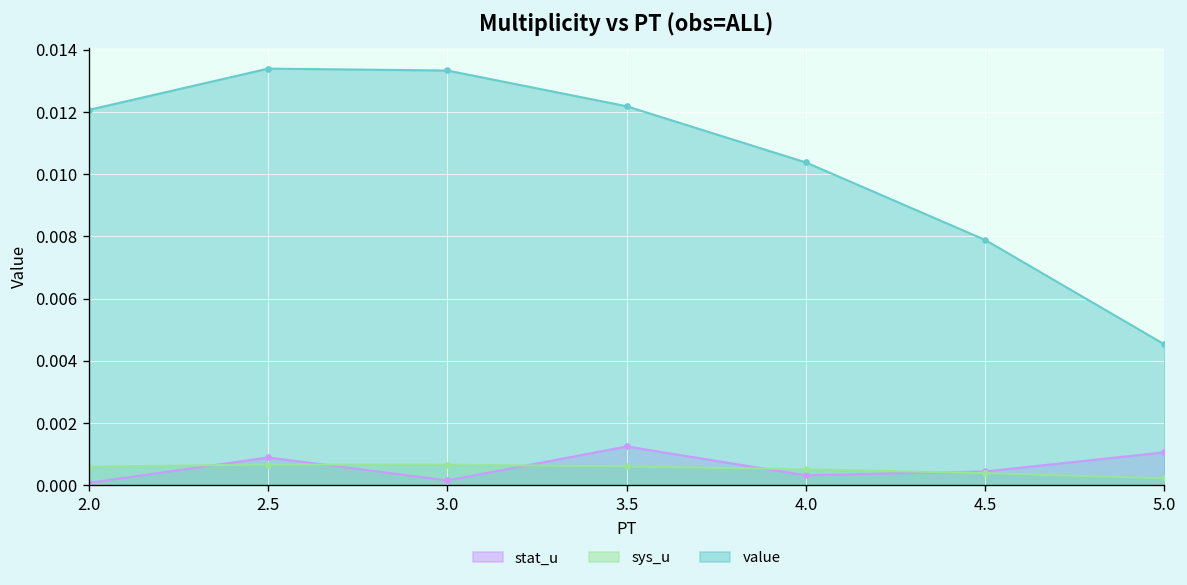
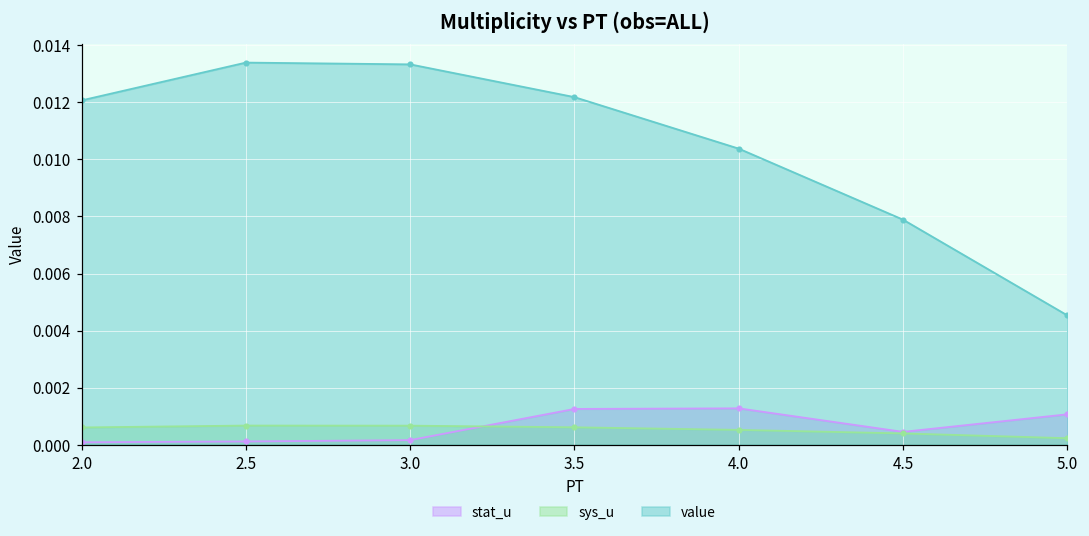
  {
    "stat_u": {
      "2.0": 0.0001,
-     "2.5": 0.0009,
+     "2.5": 0.0001,
      "3.0": 0.0002,
      "3.5": 0.0013,
-     "4.0": 0.0003,
+     "4.0": 0.0013,
      "5.0": 0.0011
    }
  }
